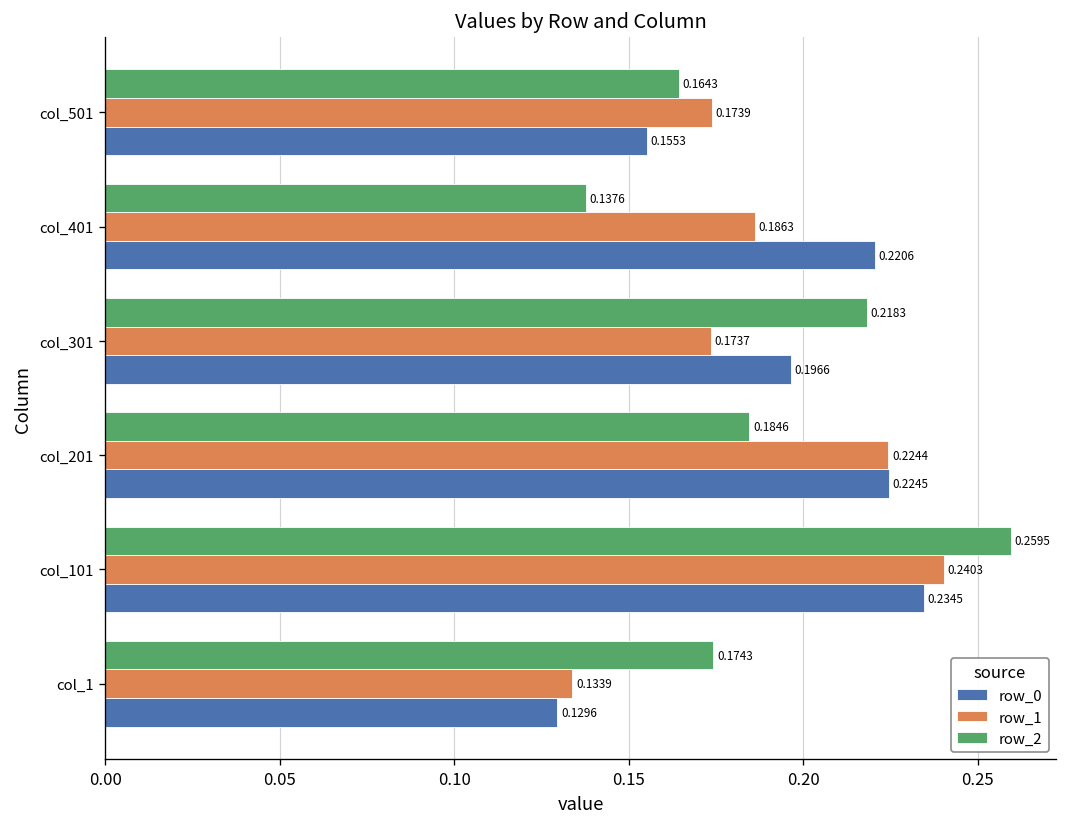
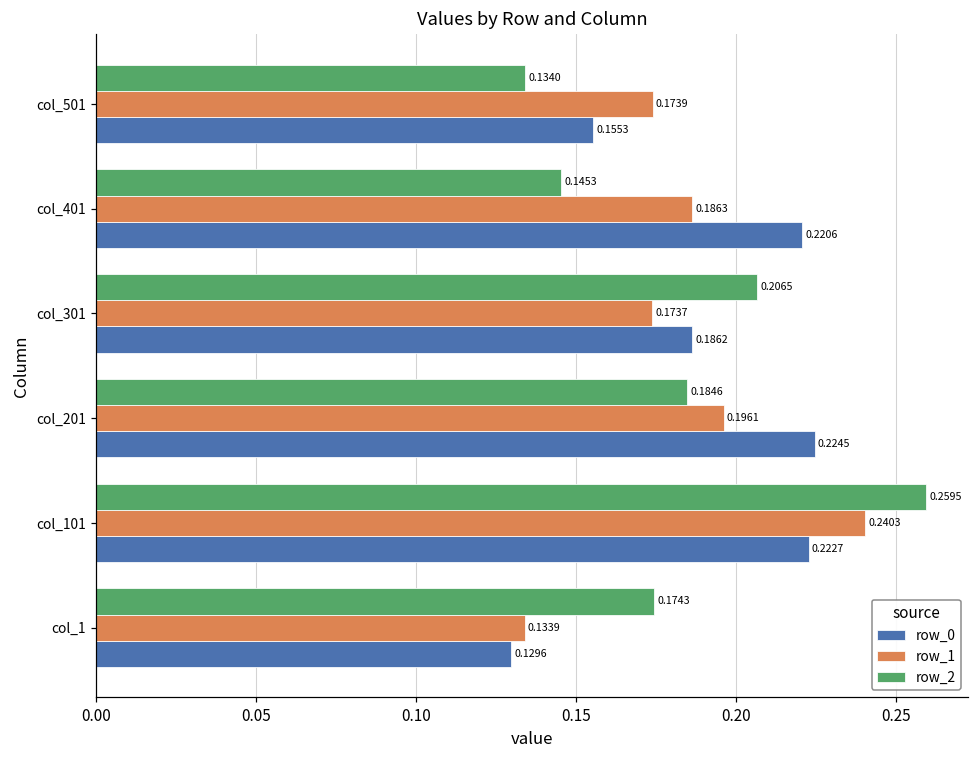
  {
    "row_0": {
      "col_501": 0.1553,
      "col_401": 0.2206,
-     "col_301": 0.1966,
+     "col_301": 0.1862,
      "col_201": 0.2245,
-     "col_101": 0.2345,
+     "col_101": 0.2227,
      "col_1": 0.1296
    },
    "row_1": {
      "col_501": 0.1739,
      "col_401": 0.1863,
      "col_301": 0.1737,
-     "col_201": 0.2244,
+     "col_201": 0.1961,
      "col_101": 0.2403,
      "col_1": 0.1339
    },
    "row_2": {
-     "col_501": 0.1643,
-     "col_401": 0.1376,
-     "col_301": 0.2183,
+     "col_501": 0.1340,
+     "col_401": 0.1453,
+     "col_301": 0.2065,
      "col_201": 0.1846,
      "col_101": 0.2595,
      "col_1": 0.1743
    }
  }
